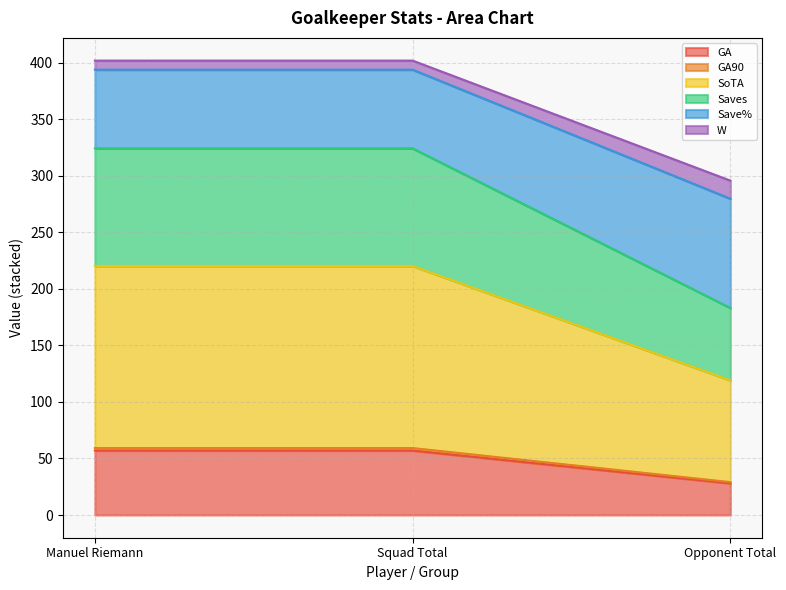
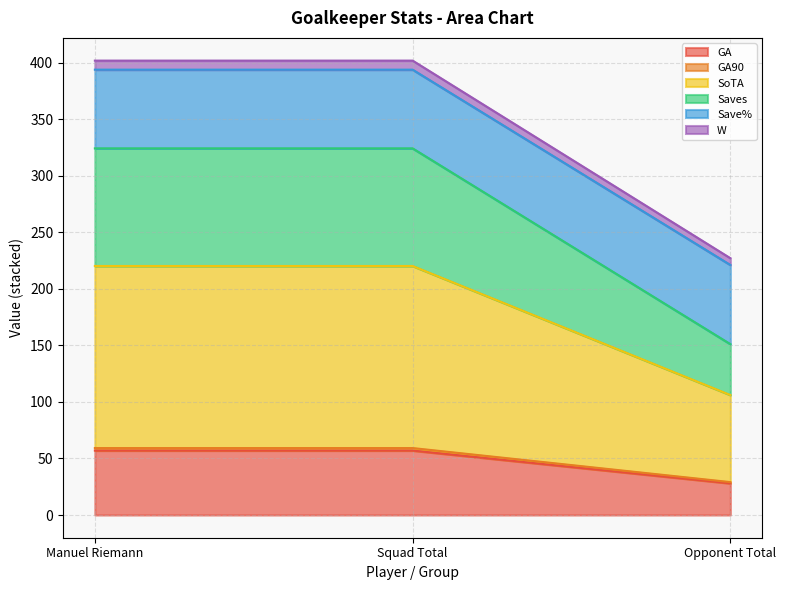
  {
    "SoTA": {
      "Manuel Riemann": 161,
      "Squad Total": 161,
-     "Opponent Total": 90
+     "Opponent Total": 77
    },
    "Saves": {
      "Manuel Riemann": 104,
      "Squad Total": 104,
-     "Opponent Total": 64
+     "Opponent Total": 45
    },
    "Save%": {
      "Manuel Riemann": 70,
      "Squad Total": 70,
-     "Opponent Total": 97
+     "Opponent Total": 70
    },
    "W": {
      "Manuel Riemann": 8,
      "Squad Total": 8,
-     "Opponent Total": 16
+     "Opponent Total": 6
    }
  }
